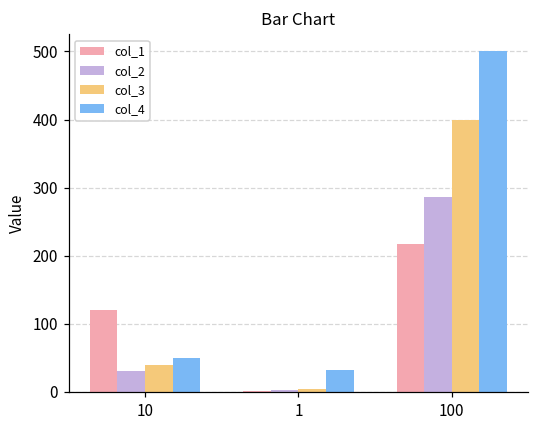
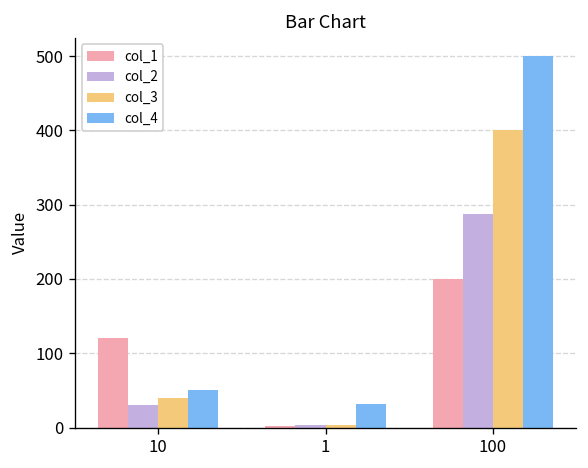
  {
    "col_1": {
      "10": 120,
-     "100": 220
+     "100": 200
    },
    "col_2": {
      "10": 30,
      "100": 290
    },
    "col_3": {
      "10": 40,
      "100": 400
    },
    "col_4": {
      "10": 50,
      "1": 30,
      "100": 500
    }
  }
